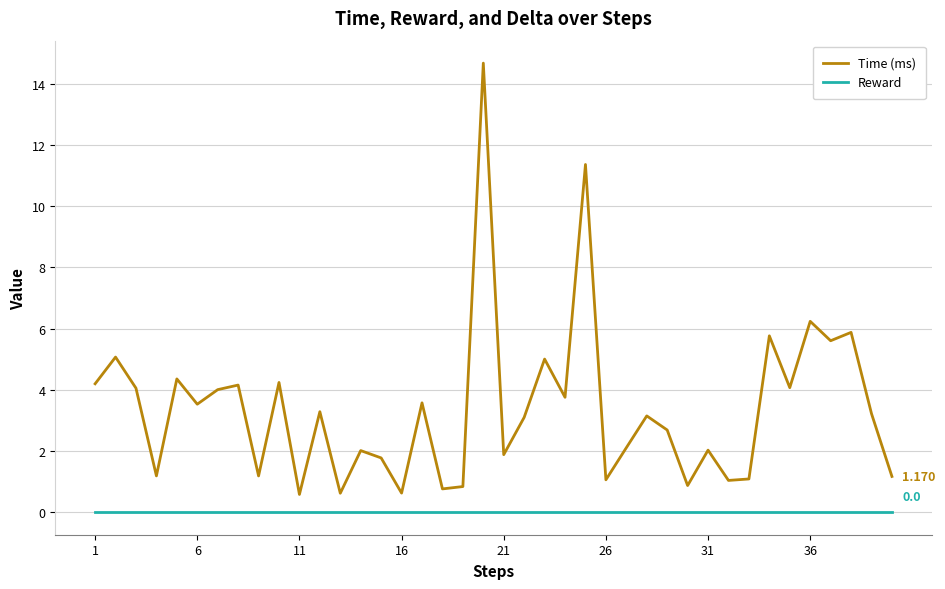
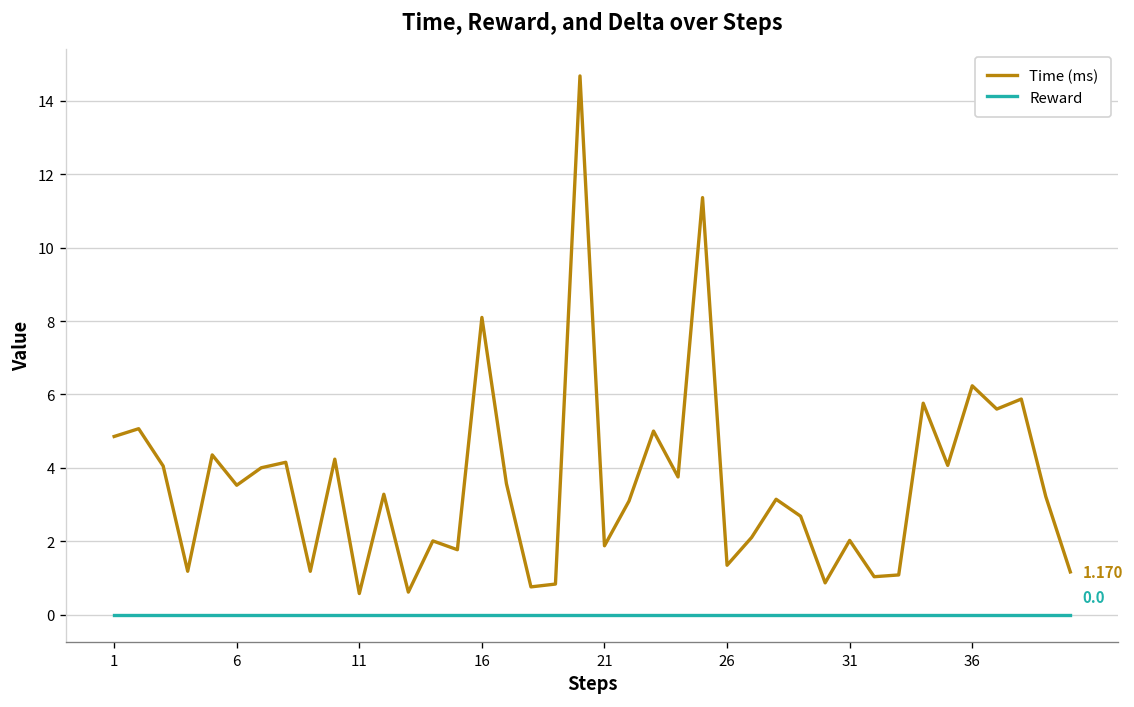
  {
    "Time (ms)": {
-     "1": 4.2,
+     "1": 4.9,
      "6": 3.5,
      "11": 0.6,
-     "16": 0.6,
+     "16": 8.1,
      "21": 1.9,
-     "26": 1.1,
+     "26": 1.4,
      "31": 2.0,
      "36": 6.2
    },
    "Reward": {
      "1": 0.0,
      "6": 0.0,
      "11": 0.0,
      "16": 0.0,
      "21": 0.0,
      "26": 0.0,
      "31": 0.0,
      "36": 0.0
    }
  }
